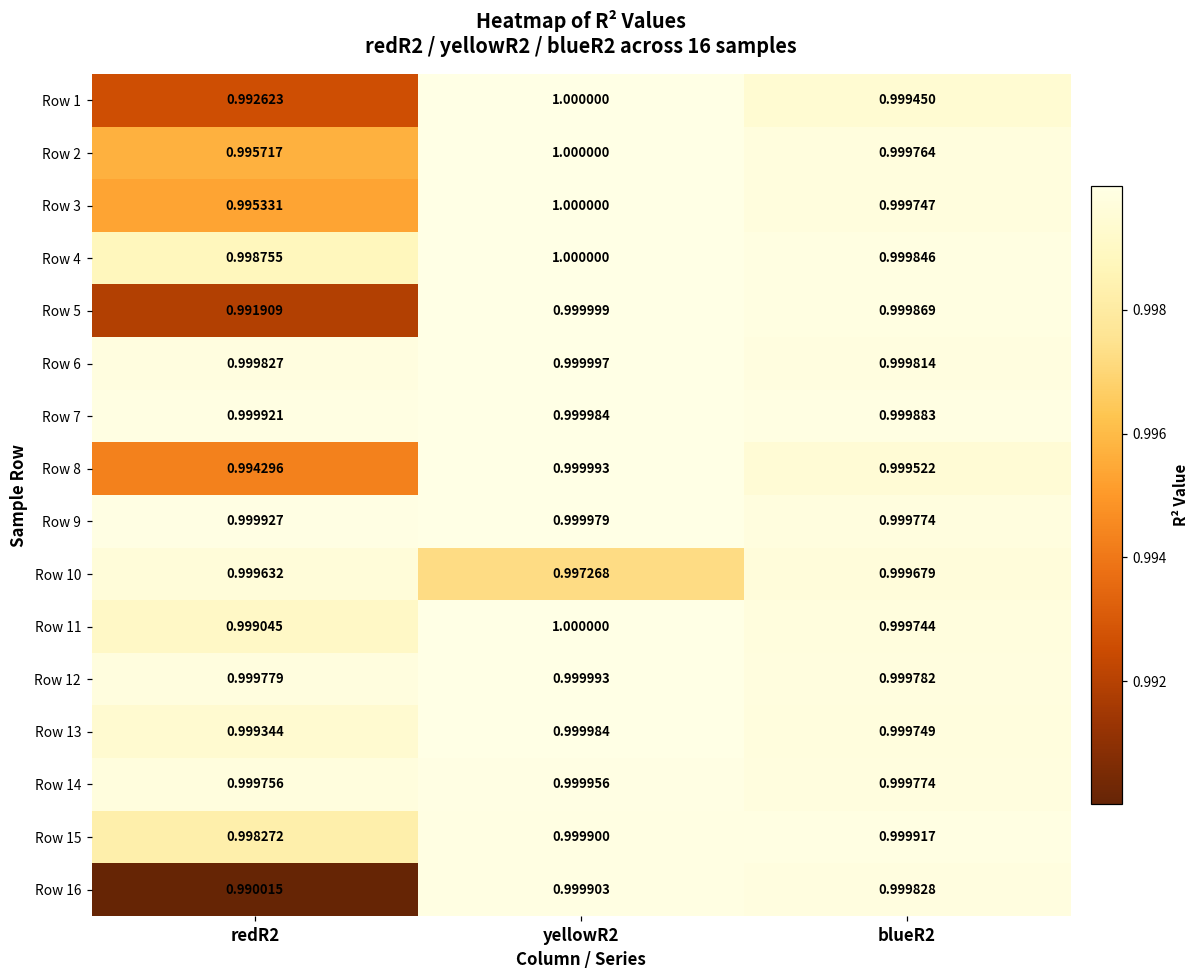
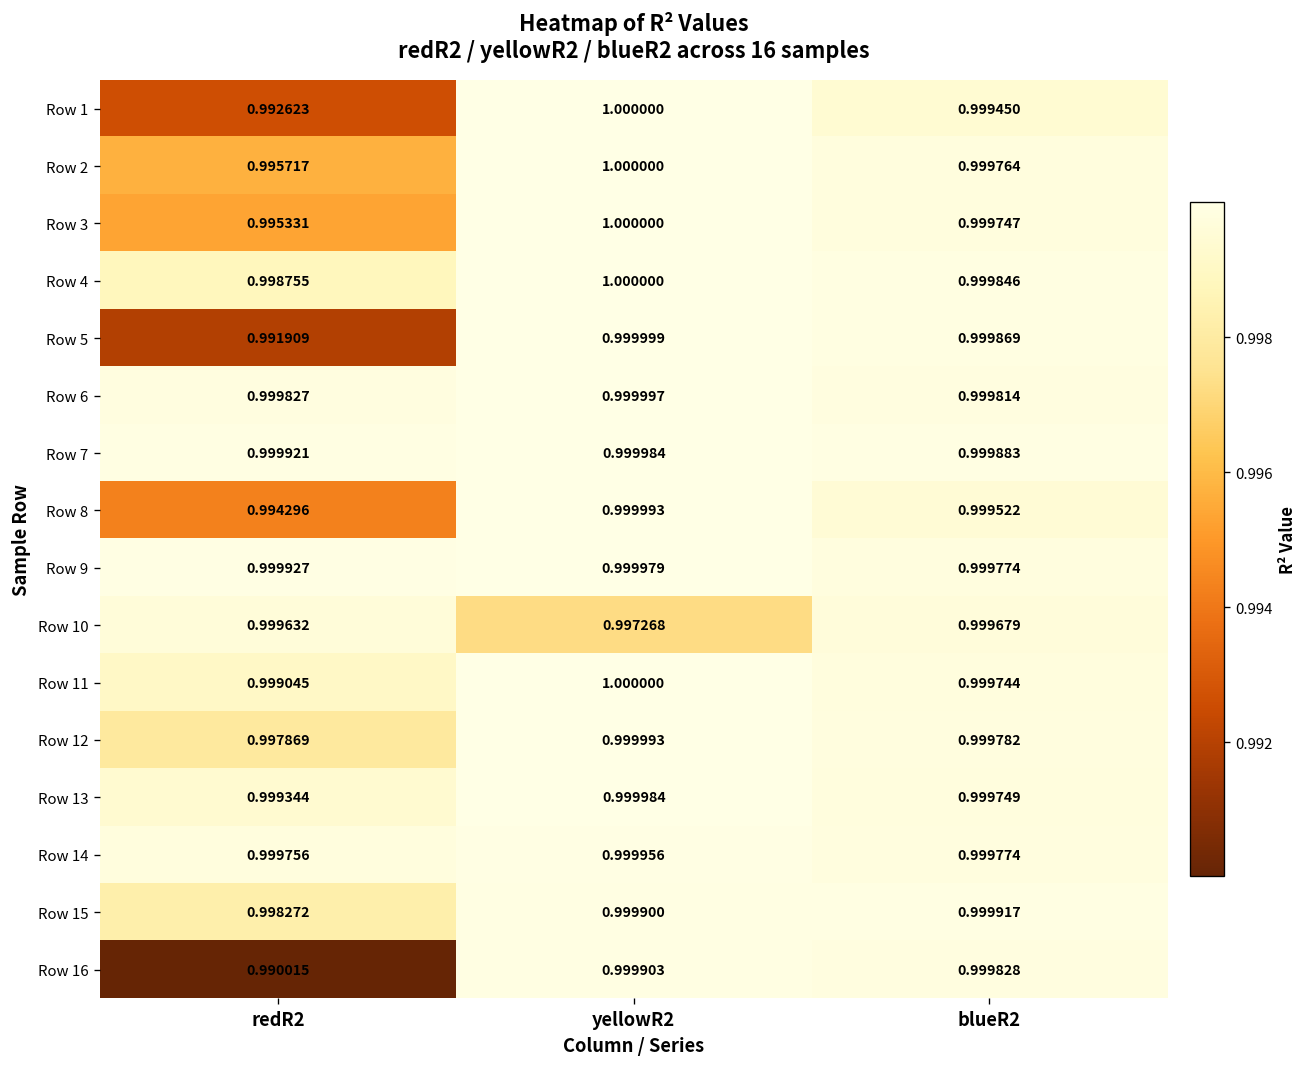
  {
    "Row 1": {
      "redR2": 0.992623,
      "yellowR2": 1.000000,
      "blueR2": 0.999450
    },
    "Row 2": {
      "redR2": 0.995717,
      "yellowR2": 1.000000,
      "blueR2": 0.999764
    },
    "Row 3": {
      "redR2": 0.995331,
      "yellowR2": 1.000000,
      "blueR2": 0.999747
    },
    "Row 4": {
      "redR2": 0.998755,
      "yellowR2": 1.000000,
      "blueR2": 0.999846
    },
    "Row 5": {
      "redR2": 0.991909,
      "yellowR2": 0.999999,
      "blueR2": 0.999869
    },
    "Row 6": {
      "redR2": 0.999827,
      "yellowR2": 0.999997,
      "blueR2": 0.999814
    },
    "Row 7": {
      "redR2": 0.999921,
      "yellowR2": 0.999984,
      "blueR2": 0.999883
    },
    "Row 8": {
      "redR2": 0.994296,
      "yellowR2": 0.999993,
      "blueR2": 0.999522
    },
    "Row 9": {
      "redR2": 0.999927,
      "yellowR2": 0.999979,
      "blueR2": 0.999774
    },
    "Row 10": {
      "redR2": 0.999632,
      "yellowR2": 0.997268,
      "blueR2": 0.999679
    },
    "Row 11": {
      "redR2": 0.999045,
      "yellowR2": 1.000000,
      "blueR2": 0.999744
    },
    "Row 12": {
-     "redR2": 0.999779,
+     "redR2": 0.997869,
      "yellowR2": 0.999993,
      "blueR2": 0.999782
    },
    "Row 13": {
      "redR2": 0.999344,
      "yellowR2": 0.999984,
      "blueR2": 0.999749
    },
    "Row 14": {
      "redR2": 0.999756,
      "yellowR2": 0.999956,
      "blueR2": 0.999774
    },
    "Row 15": {
      "redR2": 0.998272,
      "yellowR2": 0.999900,
      "blueR2": 0.999917
    },
    "Row 16": {
      "redR2": 0.990015,
      "yellowR2": 0.999903,
      "blueR2": 0.999828
    }
  }
